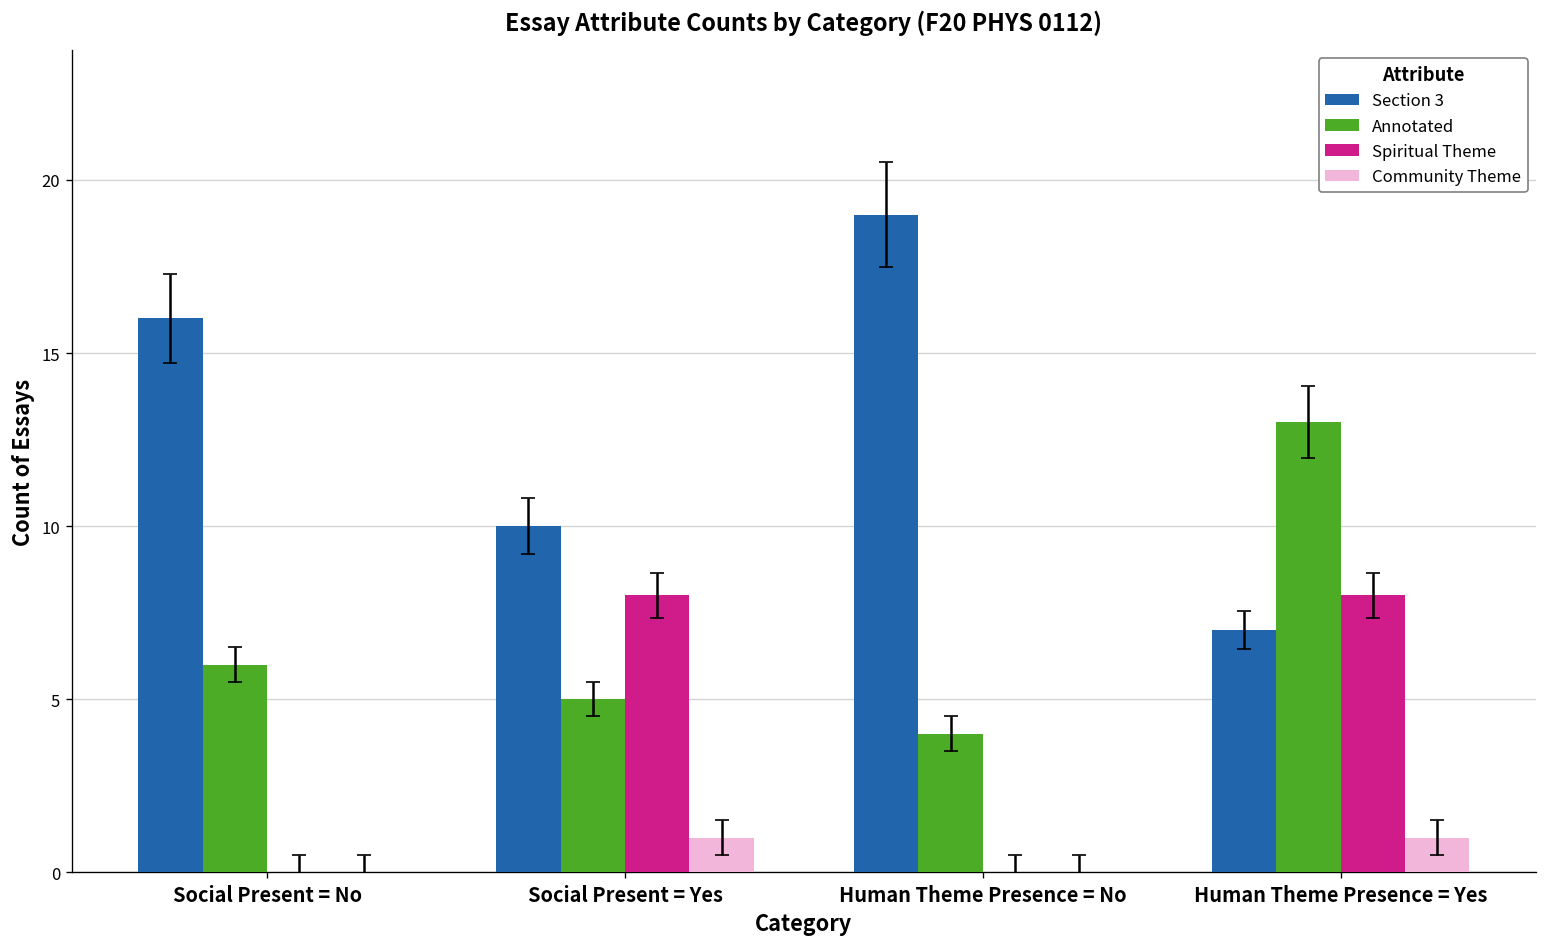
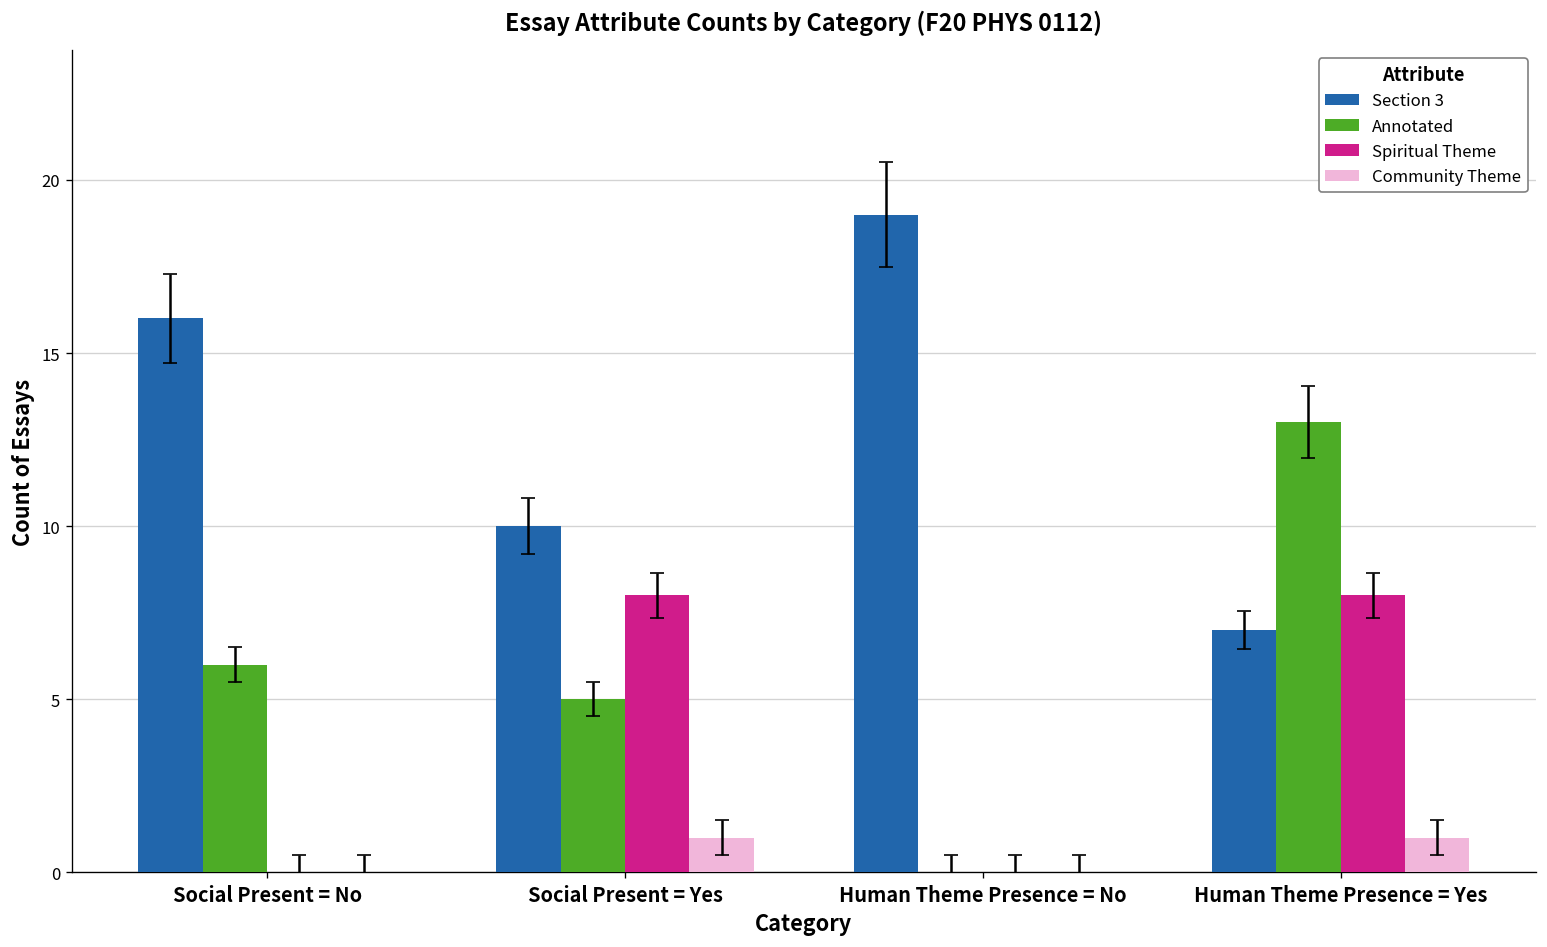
  {
    "Annotated": {
      "Social Present = No": 6,
      "Social Present = Yes": 5,
-     "Human Theme Presence = No": 4,
+     "Human Theme Presence = No": 0,
      "Human Theme Presence = Yes": 13
    },
    "Spiritual Theme": {
      "Social Present = No": 0,
      "Social Present = Yes": 8,
      "Human Theme Presence = No": 0,
      "Human Theme Presence = Yes": 8
    },
    "Community Theme": {
      "Social Present = No": 0,
      "Social Present = Yes": 1,
      "Human Theme Presence = No": 0,
      "Human Theme Presence = Yes": 1
    }
  }
